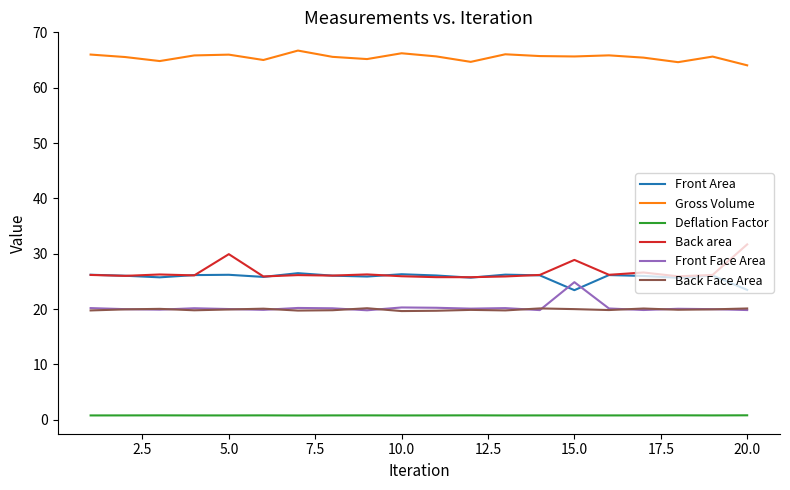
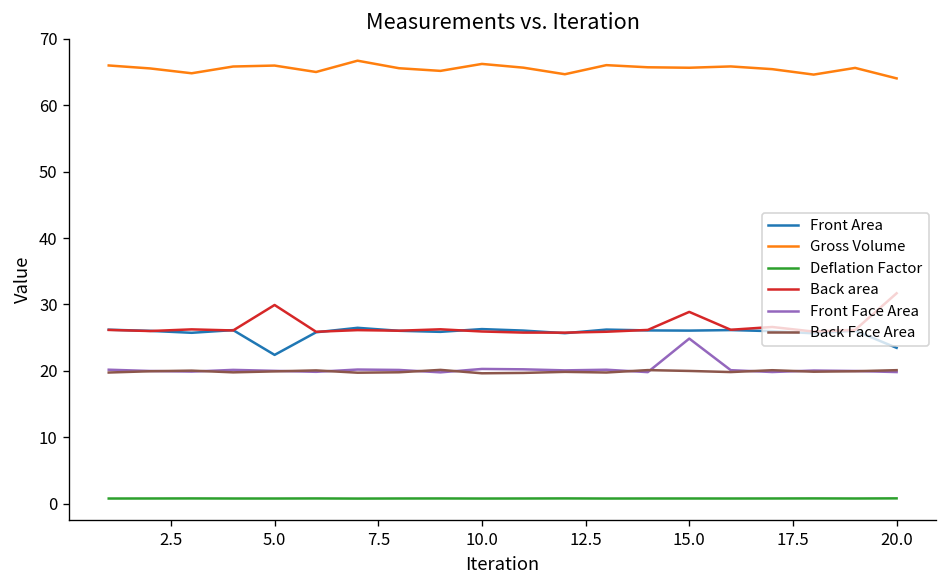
  {
    "Front Area": {
-     "5.0": 26,
-     "15.0": 23
+     "5.0": 22,
+     "15.0": 26
    },
    "Gross Volume": {
      "5.0": 66,
      "10.0": 66,
      "15.0": 66,
      "20.0": 64
    },
    "Deflation Factor": {
      "5.0": 1,
      "10.0": 1,
      "15.0": 1,
      "20.0": 1
    },
    "Back area": {
      "5.0": 30,
      "15.0": 29
    },
    "Front Face Area": {
      "10.0": 20,
      "15.0": 25
    },
    "Back Face Area": {
      "10.0": 20,
      "15.0": 20
    }
  }
